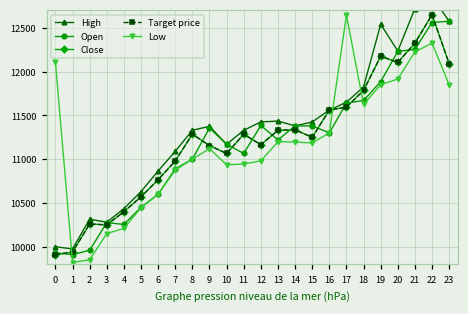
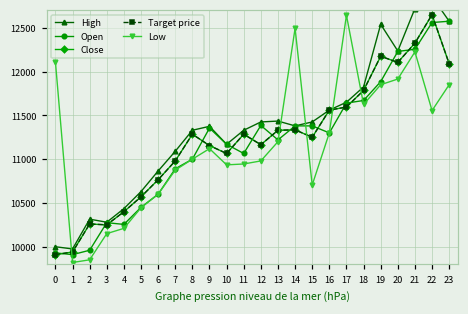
  {
    "Low": {
      "0": 12100,
      "1": 9800,
      "2": 9900,
      "3": 10200,
      "4": 10200,
      "9": 11100,
      "10": 10900,
      "11": 10900,
      "12": 11000,
-     "14": 11200,
-     "15": 11200,
+     "14": 12500,
+     "15": 10700,
      "17": 12600,
      "18": 11600,
      "19": 11900,
      "20": 11900,
-     "22": 12300,
+     "22": 11600,
      "23": 11900
    }
  }
